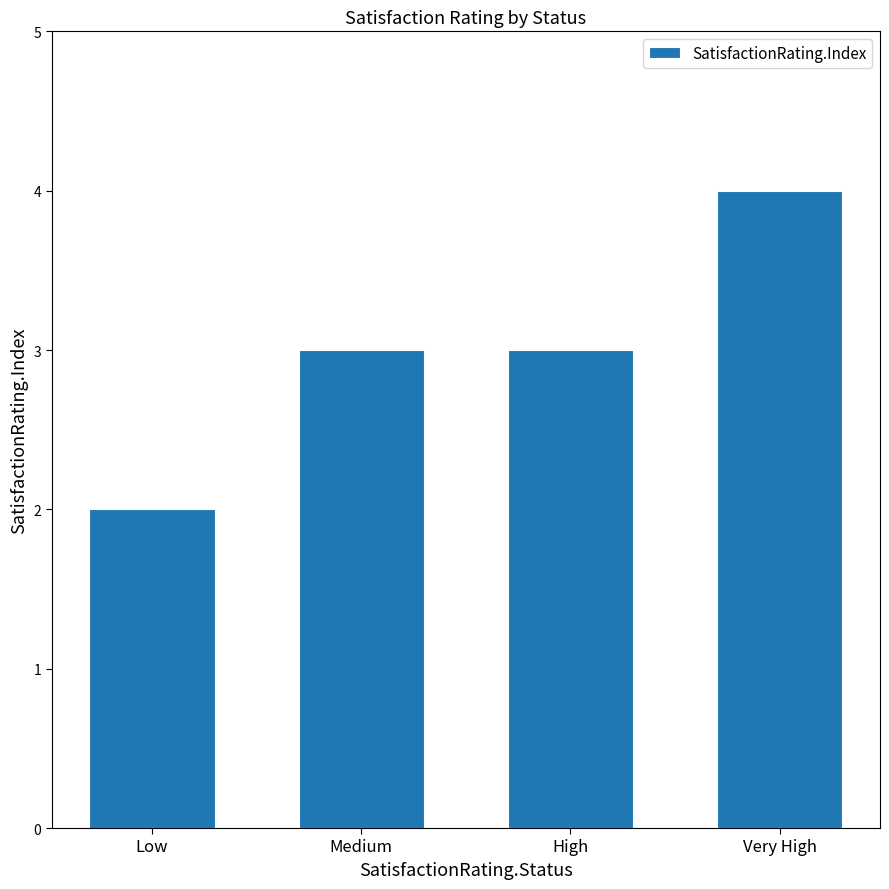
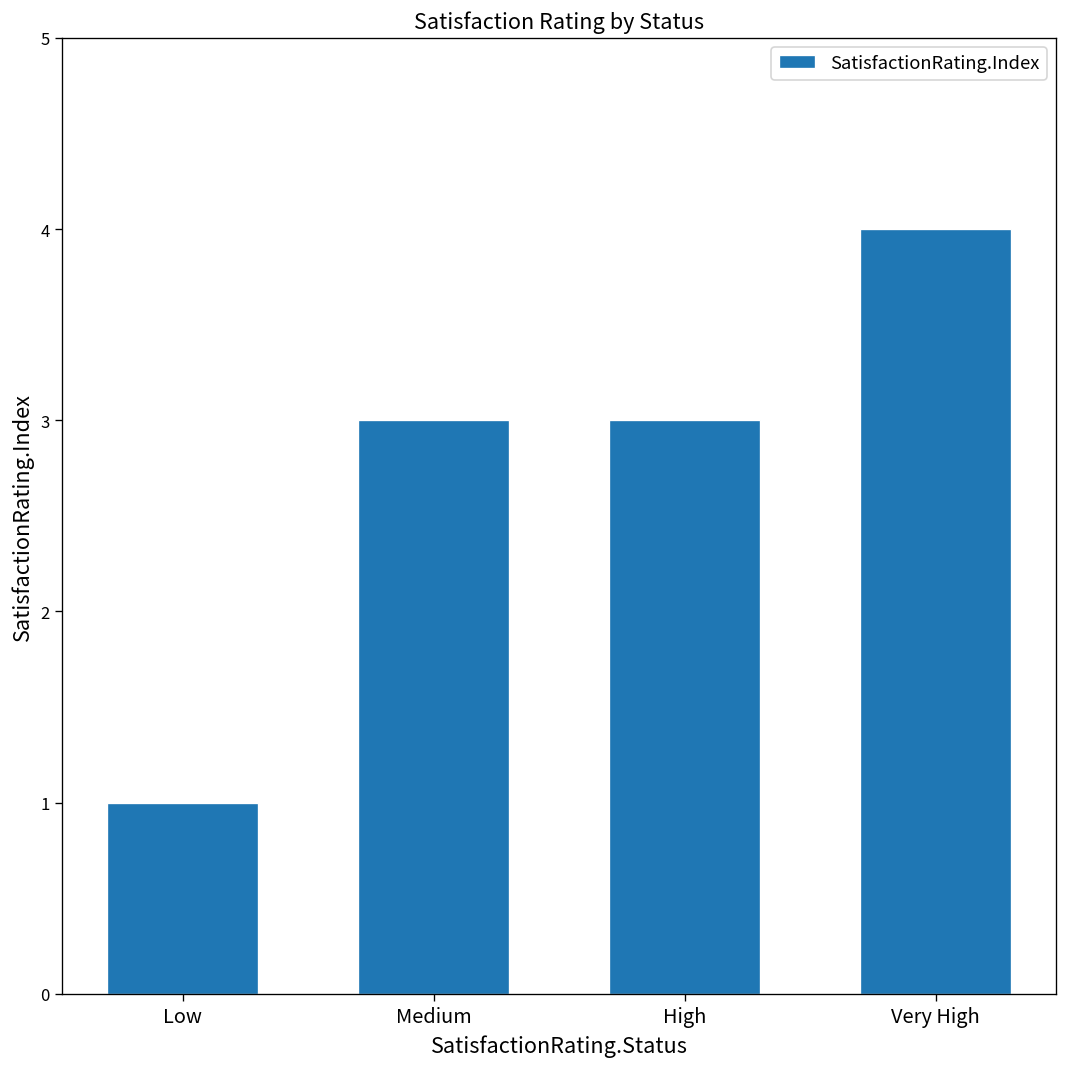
  {
-   "Low": 2,
+   "Low": 1,
    "Medium": 3,
    "High": 3,
    "Very High": 4
  }
